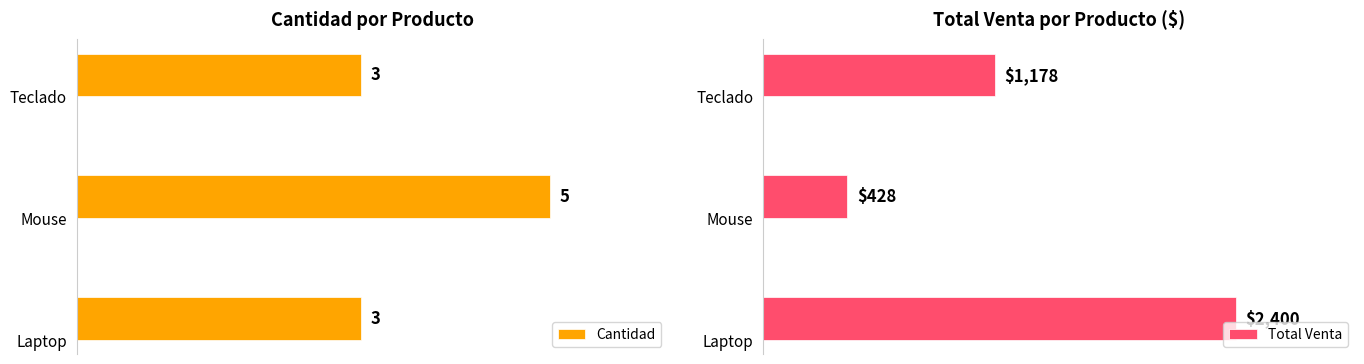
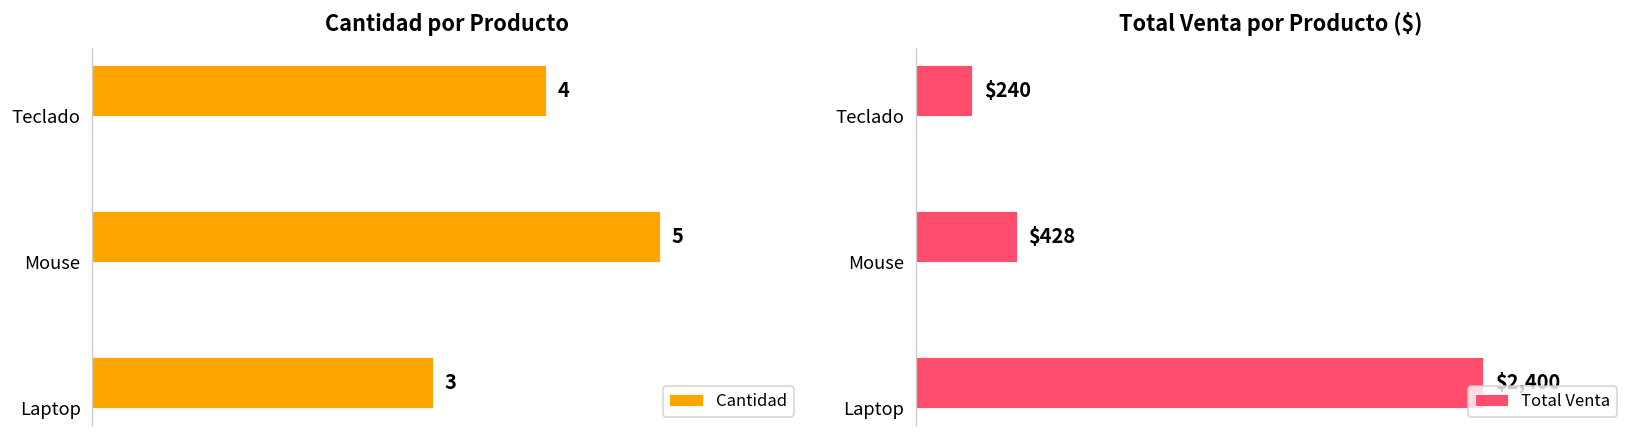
  {
    "Cantidad por Producto": {
-     "Teclado": "3",
+     "Teclado": "4",
      "Mouse": "5",
      "Laptop": "3"
    },
    "Total Venta por Producto ($)": {
-     "Teclado": "$1,178",
+     "Teclado": "$240",
      "Mouse": "$428"
    }
  }
